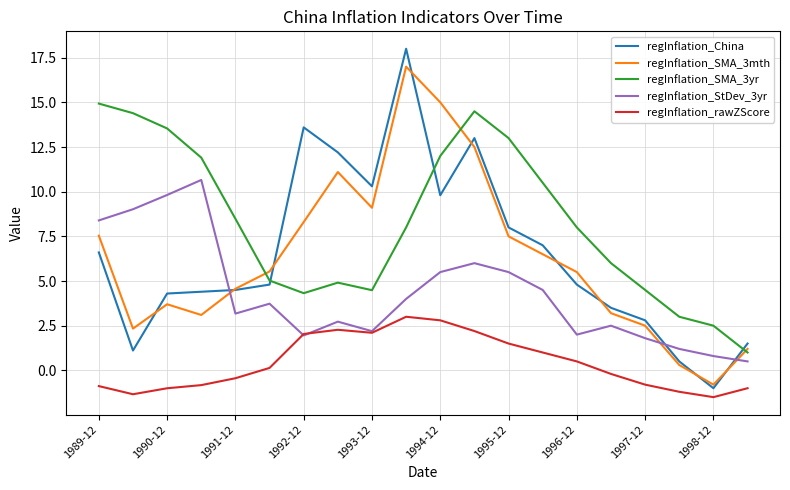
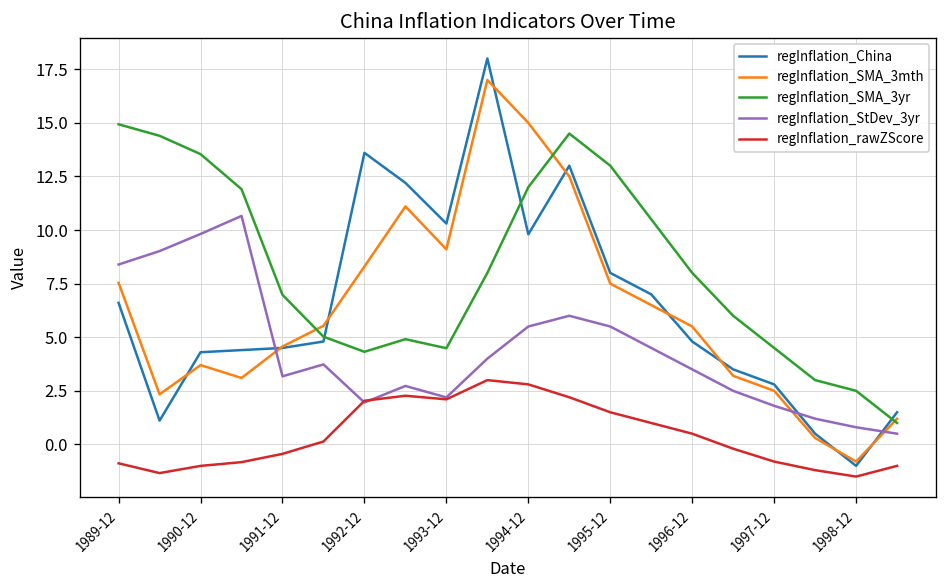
  {
    "regInflation_China": {
      "1989-12": 6.6,
      "1990-12": 4.3,
      "1992-12": 13.6,
      "1993-12": 10.3,
      "1994-12": 9.8,
      "1995-12": 8.0,
      "1996-12": 4.8,
      "1997-12": 2.8,
      "1998-12": -1.0
    },
    "regInflation_SMA_3mth": {
      "1989-12": 7.5,
      "1990-12": 3.7,
      "1992-12": 8.3,
      "1993-12": 9.1,
      "1994-12": 15.0,
      "1995-12": 7.5,
      "1996-12": 5.5,
      "1997-12": 2.5,
      "1998-12": -0.8
    },
    "regInflation_SMA_3yr": {
      "1989-12": 14.9,
      "1990-12": 13.5,
-     "1991-12": 8.5,
+     "1991-12": 7.0,
      "1992-12": 4.3,
      "1993-12": 4.5,
      "1994-12": 12.0,
      "1995-12": 13.0,
      "1996-12": 8.0,
      "1997-12": 4.5,
      "1998-12": 2.5
    },
    "regInflation_StDev_3yr": {
      "1989-12": 8.4,
      "1990-12": 9.8,
      "1991-12": 3.2,
      "1994-12": 5.5,
      "1995-12": 5.5,
-     "1996-12": 2.0,
+     "1996-12": 3.5,
      "1997-12": 1.8,
      "1998-12": 0.8
    },
    "regInflation_rawZScore": {
      "1989-12": -0.9,
      "1990-12": -1.0,
      "1991-12": -0.4,
      "1994-12": 2.8,
      "1995-12": 1.5,
      "1996-12": 0.5,
      "1997-12": -0.8,
      "1998-12": -1.5
    }
  }
